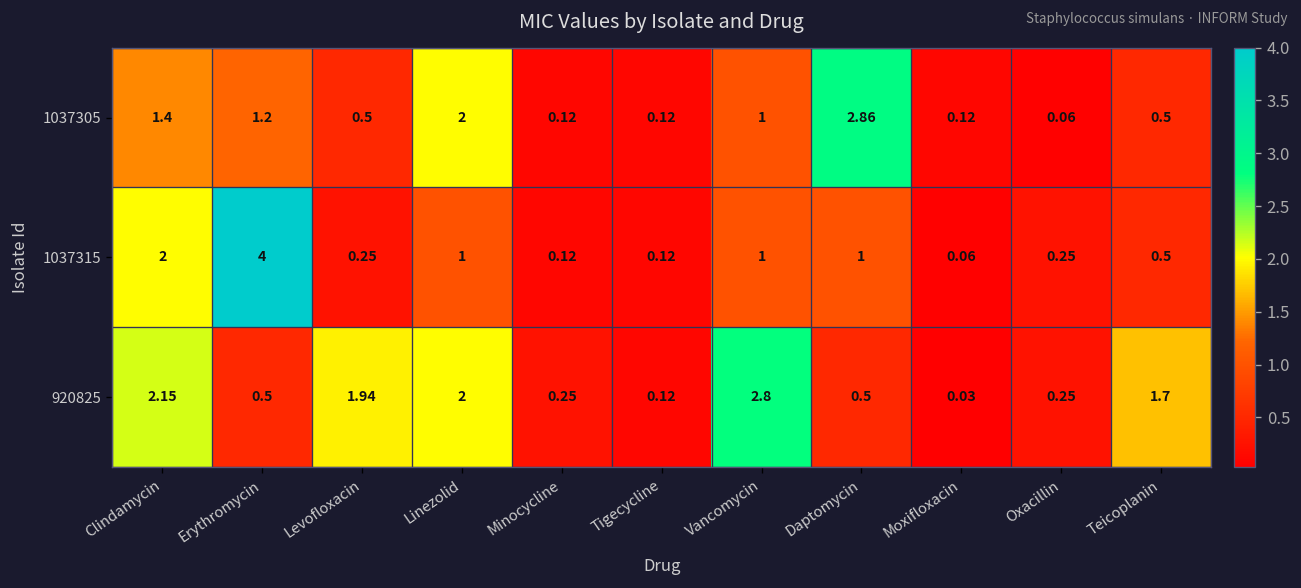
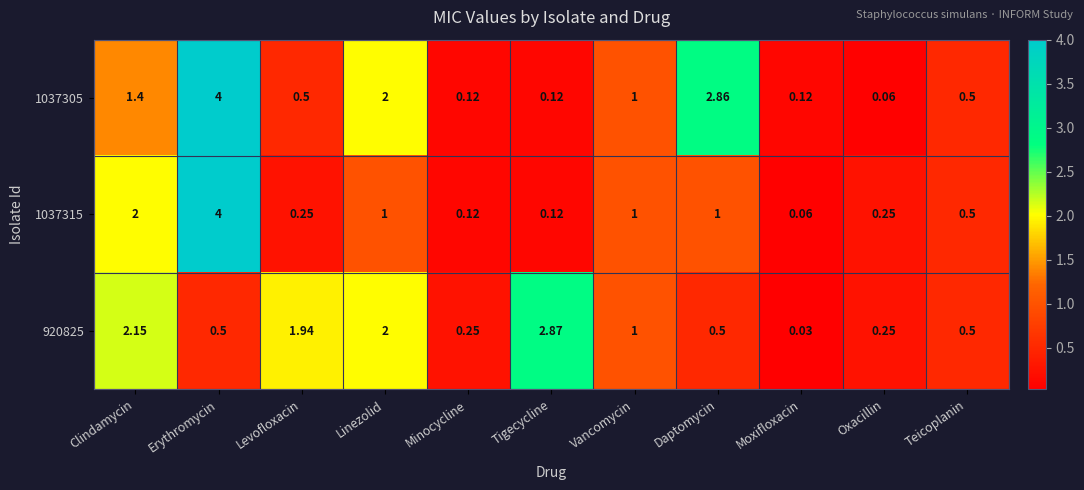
  {
    "1037305": {
      "Clindamycin": 1.4,
-     "Erythromycin": 1.2,
+     "Erythromycin": 4,
      "Levofloxacin": 0.5,
      "Linezolid": 2,
      "Minocycline": 0.12,
      "Tigecycline": 0.12,
      "Vancomycin": 1,
      "Daptomycin": 2.86,
      "Moxifloxacin": 0.12,
      "Oxacillin": 0.06,
      "Teicoplanin": 0.5
    },
    "1037315": {
      "Clindamycin": 2,
      "Erythromycin": 4,
      "Levofloxacin": 0.25,
      "Linezolid": 1,
      "Minocycline": 0.12,
      "Tigecycline": 0.12,
      "Vancomycin": 1,
      "Daptomycin": 1,
      "Moxifloxacin": 0.06,
      "Oxacillin": 0.25,
      "Teicoplanin": 0.5
    },
    "920825": {
      "Clindamycin": 2.15,
      "Erythromycin": 0.5,
      "Levofloxacin": 1.94,
      "Linezolid": 2,
      "Minocycline": 0.25,
-     "Tigecycline": 0.12,
-     "Vancomycin": 2.8,
+     "Tigecycline": 2.87,
+     "Vancomycin": 1,
      "Daptomycin": 0.5,
      "Moxifloxacin": 0.03,
      "Oxacillin": 0.25,
-     "Teicoplanin": 1.7
+     "Teicoplanin": 0.5
    }
  }
